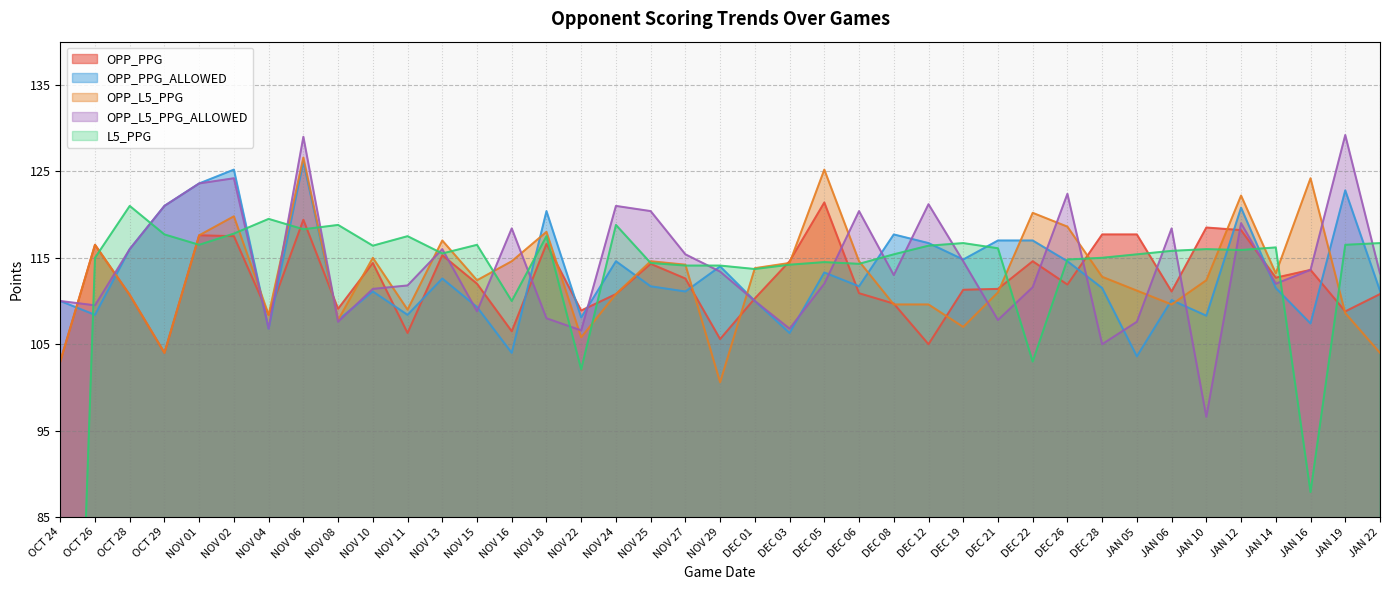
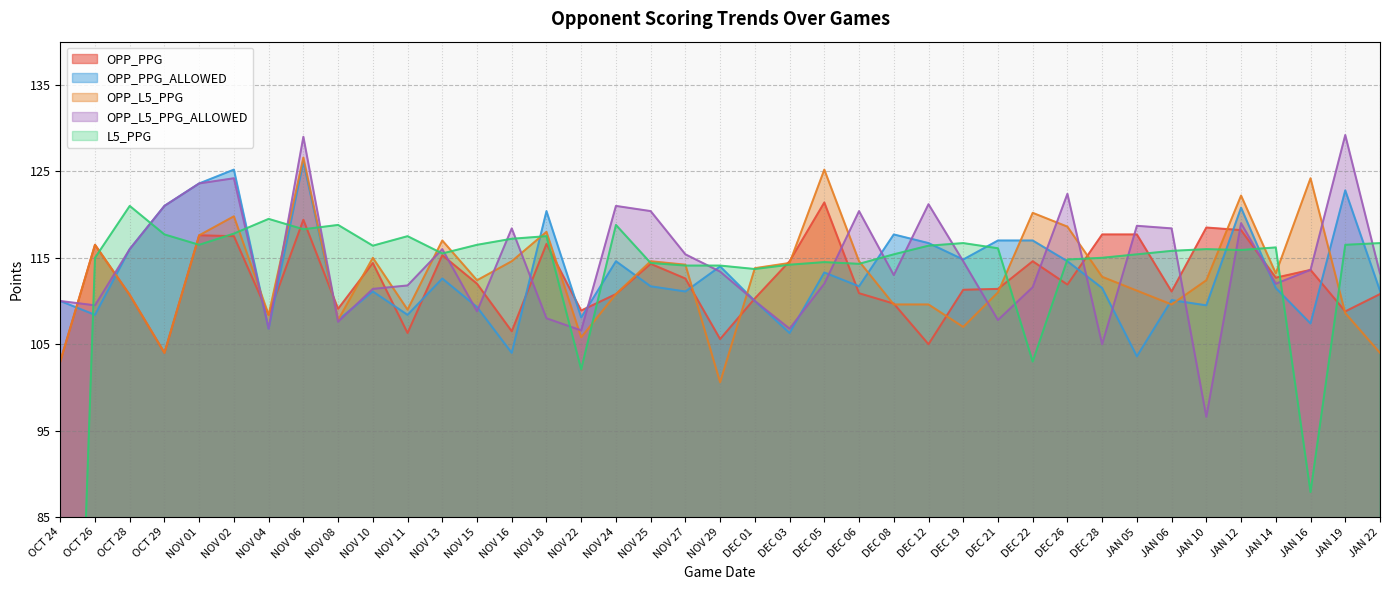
  {
    "OPP_PPG_ALLOWED": {
      "OCT 26": 108,
      "NOV 02": 125,
      "NOV 06": 126,
      "NOV 10": 111,
      "NOV 11": 108,
      "NOV 13": 113,
      "NOV 15": 109,
      "NOV 16": 104,
      "NOV 18": 120,
      "NOV 22": 108,
      "NOV 24": 115,
      "NOV 25": 112,
      "NOV 27": 111,
      "DEC 03": 106,
      "DEC 05": 113,
      "DEC 06": 112,
      "DEC 08": 118,
      "DEC 12": 117,
      "DEC 21": 117,
      "DEC 22": 117,
      "DEC 28": 112,
      "JAN 05": 104,
      "JAN 06": 110,
-     "JAN 10": 108,
+     "JAN 10": 110,
      "JAN 12": 121,
      "JAN 14": 112,
      "JAN 16": 107,
      "JAN 19": 123,
      "JAN 22": 111
    },
    "OPP_L5_PPG_ALLOWED": {
      "OCT 26": 110,
      "NOV 02": 124,
      "NOV 06": 129,
      "NOV 10": 111,
      "NOV 11": 112,
      "NOV 13": 116,
      "NOV 15": 109,
      "NOV 16": 118,
      "NOV 18": 108,
      "NOV 22": 107,
      "NOV 24": 121,
      "NOV 25": 120,
      "NOV 27": 115,
      "NOV 29": 113,
      "DEC 03": 107,
      "DEC 05": 112,
      "DEC 06": 120,
      "DEC 08": 113,
      "DEC 12": 121,
      "DEC 21": 108,
      "DEC 22": 112,
      "DEC 26": 122,
      "DEC 28": 105,
-     "JAN 05": 108,
+     "JAN 05": 119,
      "JAN 06": 118,
      "JAN 10": 97,
      "JAN 12": 119,
      "JAN 14": 112,
      "JAN 19": 129,
      "JAN 22": 113
    },
    "L5_PPG": {
      "OCT 26": 115,
      "OCT 28": 121,
      "OCT 29": 118,
      "NOV 01": 117,
      "NOV 02": 118,
      "NOV 04": 120,
      "NOV 06": 118,
      "NOV 08": 119,
      "NOV 10": 116,
      "NOV 11": 118,
      "NOV 15": 117,
-     "NOV 16": 110,
+     "NOV 16": 117,
      "NOV 18": 118,
      "NOV 22": 102,
      "NOV 24": 119,
      "DEC 05": 115,
      "DEC 06": 114,
      "DEC 08": 115,
      "DEC 12": 116,
      "DEC 19": 117,
      "DEC 21": 116,
      "DEC 22": 103,
      "DEC 28": 115,
      "JAN 05": 115,
      "JAN 06": 116,
      "JAN 10": 116,
      "JAN 12": 116,
      "JAN 14": 116,
      "JAN 16": 88,
      "JAN 19": 117,
      "JAN 22": 117
    }
  }
